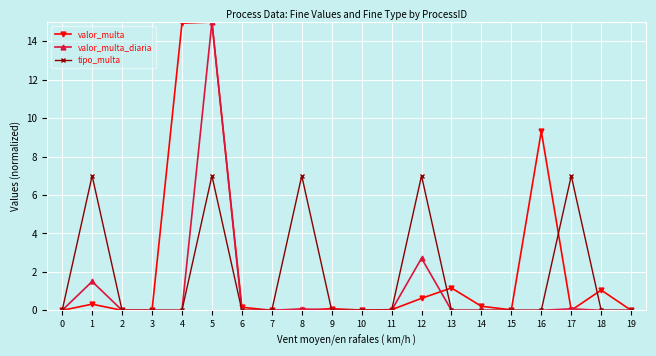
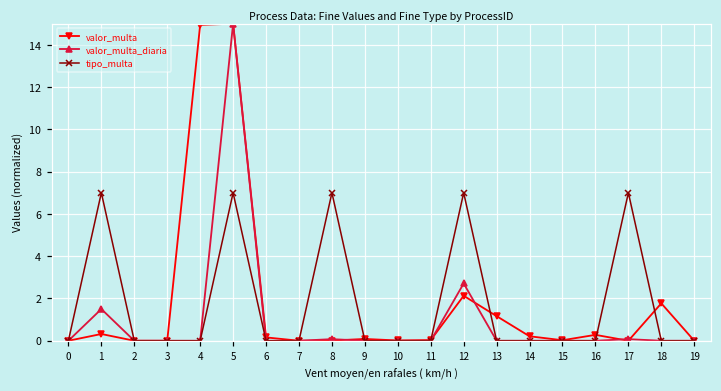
  {
    "valor_multa": {
      "1": 0.3,
      "4": 14.9,
      "6": 0.2,
-     "12": 0.6,
+     "12": 2.1,
      "13": 1.2,
      "14": 0.2,
-     "16": 9.3,
-     "18": 1.1
+     "16": 0.3,
+     "18": 1.8
    },
    "valor_multa_diaria": {
      "1": 1.5,
      "12": 2.7
    },
    "tipo_multa": {
      "1": 7.0,
      "5": 7.0,
      "8": 7.0,
      "12": 7.0,
      "17": 7.0
    }
  }
